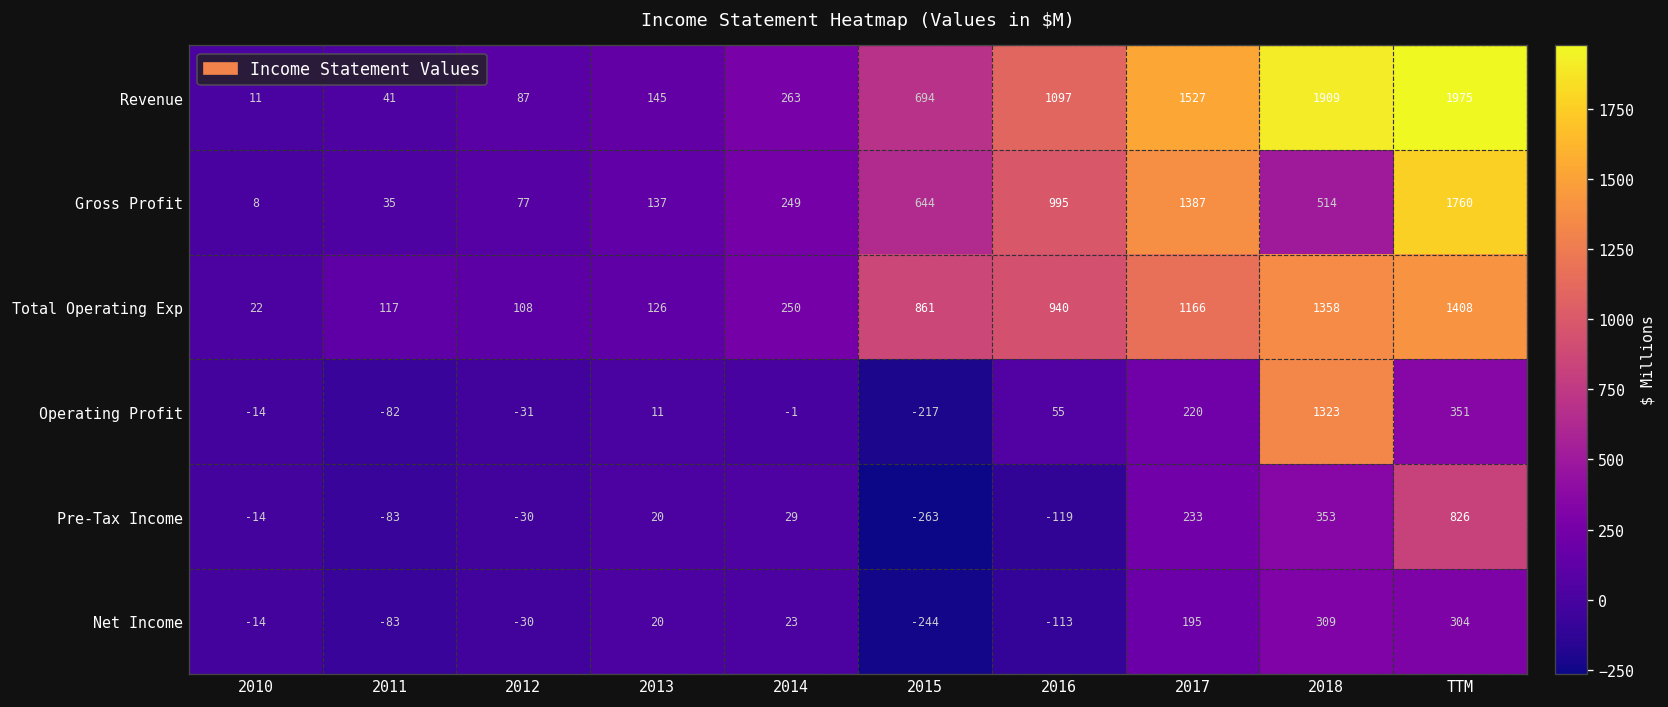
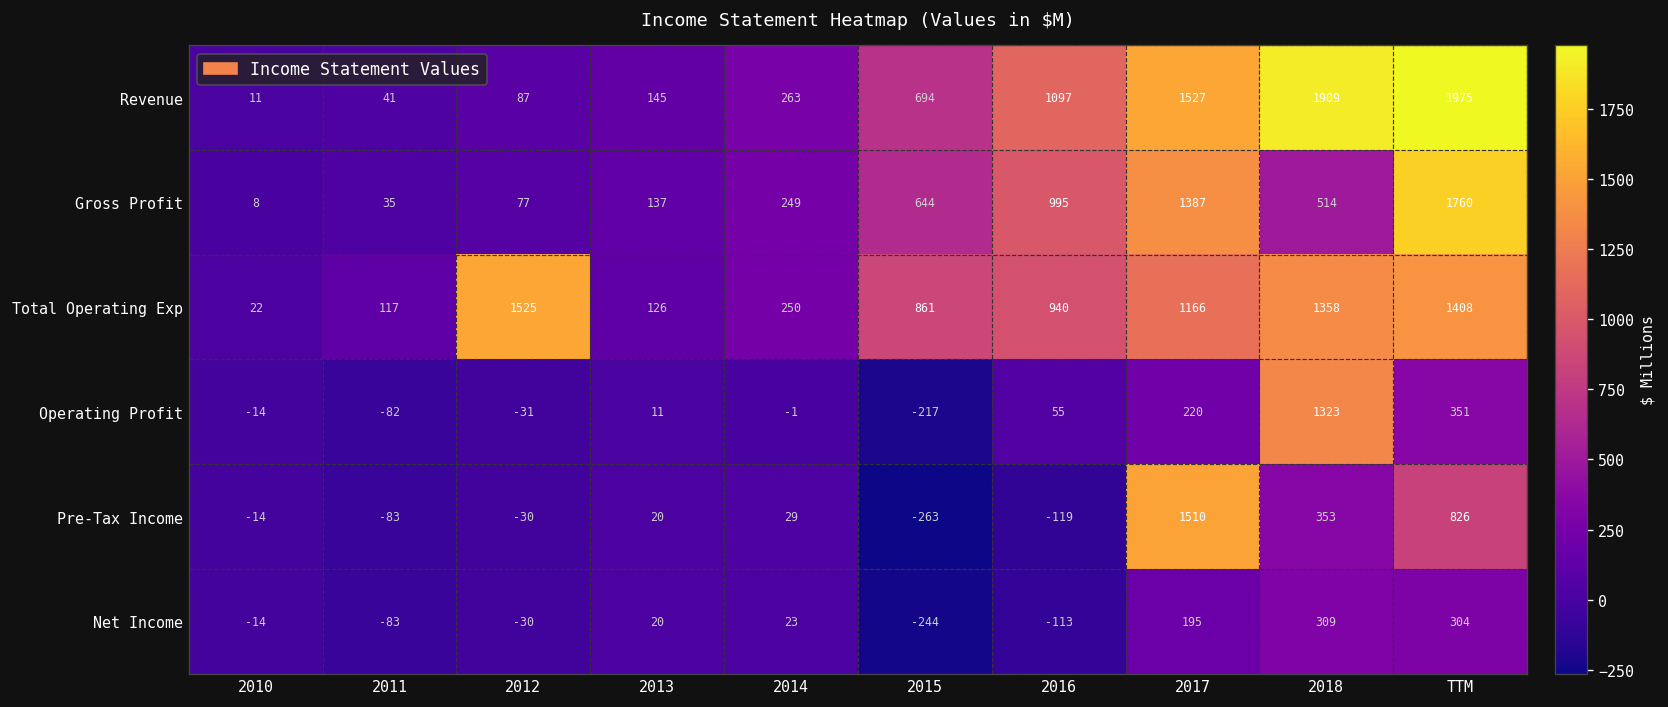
  {
    "Revenue": {
      "2010": 11,
      "2011": 41,
      "2012": 87,
      "2013": 145,
      "2014": 263,
      "2015": 694,
      "2016": 1097,
      "2017": 1527,
      "2018": 1909,
      "TTM": 1975
    },
    "Gross Profit": {
      "2010": 8,
      "2011": 35,
      "2012": 77,
      "2013": 137,
      "2014": 249,
      "2015": 644,
      "2016": 995,
      "2017": 1387,
      "2018": 514,
      "TTM": 1760
    },
    "Total Operating Exp": {
      "2010": 22,
      "2011": 117,
-     "2012": 108,
+     "2012": 1525,
      "2013": 126,
      "2014": 250,
      "2015": 861,
      "2016": 940,
      "2017": 1166,
      "2018": 1358,
      "TTM": 1408
    },
    "Operating Profit": {
      "2010": -14,
      "2011": -82,
      "2012": -31,
      "2013": 11,
      "2014": -1,
      "2015": -217,
      "2016": 55,
      "2017": 220,
      "2018": 1323,
      "TTM": 351
    },
    "Pre-Tax Income": {
      "2010": -14,
      "2011": -83,
      "2012": -30,
      "2013": 20,
      "2014": 29,
      "2015": -263,
      "2016": -119,
-     "2017": 233,
+     "2017": 1510,
      "2018": 353,
      "TTM": 826
    },
    "Net Income": {
      "2010": -14,
      "2011": -83,
      "2012": -30,
      "2013": 20,
      "2014": 23,
      "2015": -244,
      "2016": -113,
      "2017": 195,
      "2018": 309,
      "TTM": 304
    }
  }
